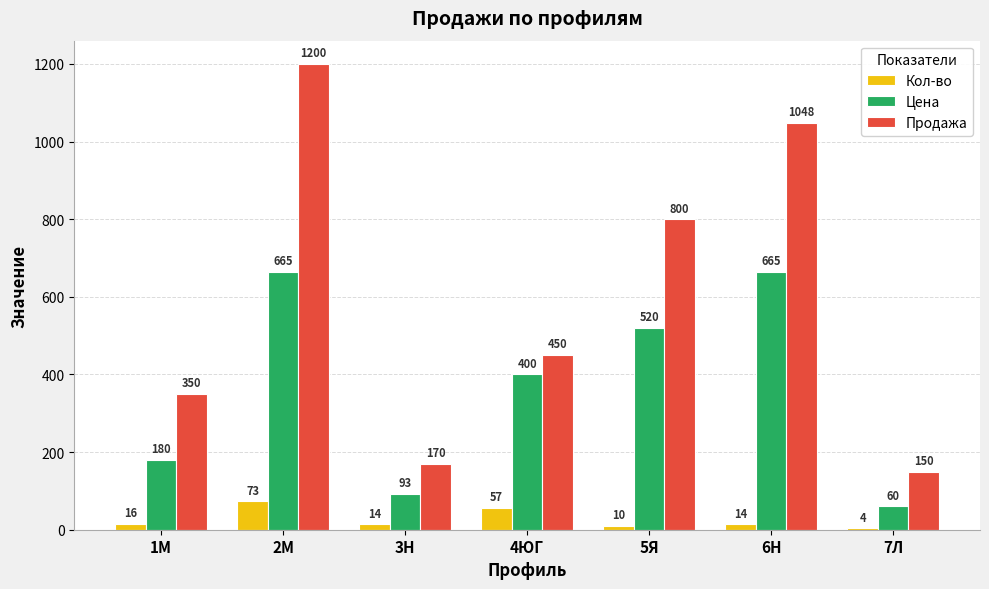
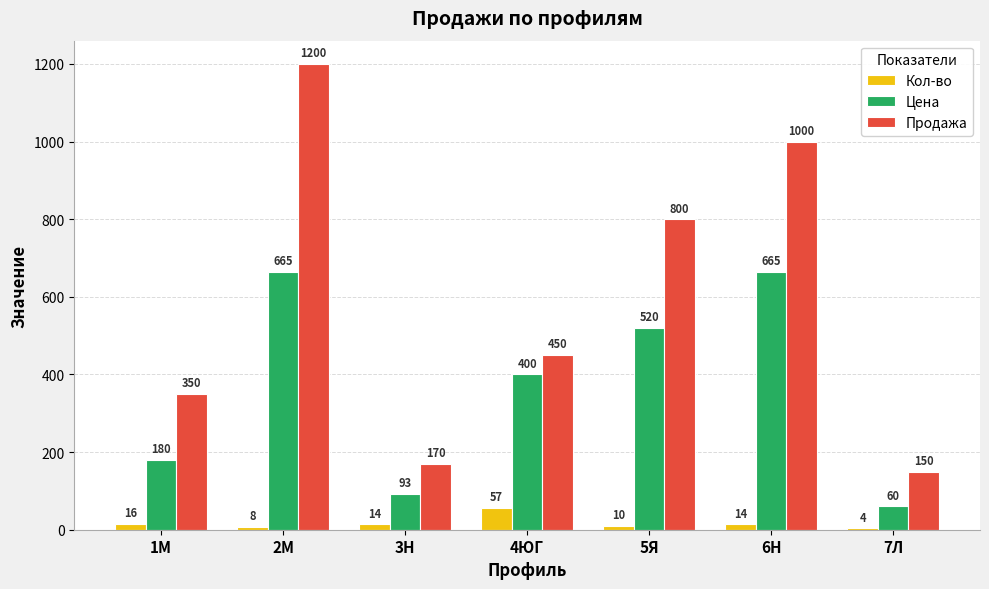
  {
    "Кол-во": {
      "1М": 16,
-     "2М": 73,
+     "2М": 8,
      "3Н": 14,
      "4ЮГ": 57,
      "5Я": 10,
      "6Н": 14,
      "7Л": 4
    },
    "Цена": {
      "1М": 180,
      "2М": 665,
      "3Н": 93,
      "4ЮГ": 400,
      "5Я": 520,
      "6Н": 665,
      "7Л": 60
    },
    "Продажа": {
      "1М": 350,
      "2М": 1200,
      "3Н": 170,
      "4ЮГ": 450,
      "5Я": 800,
-     "6Н": 1048,
+     "6Н": 1000,
      "7Л": 150
    }
  }
